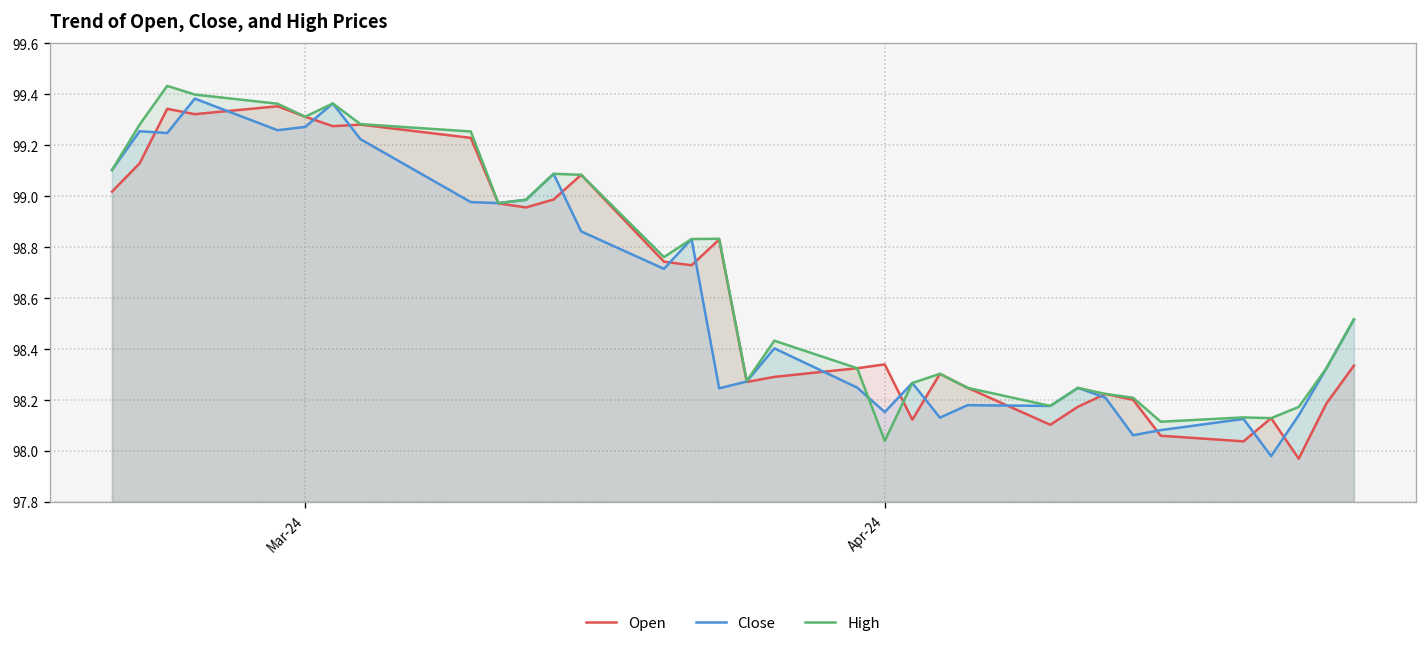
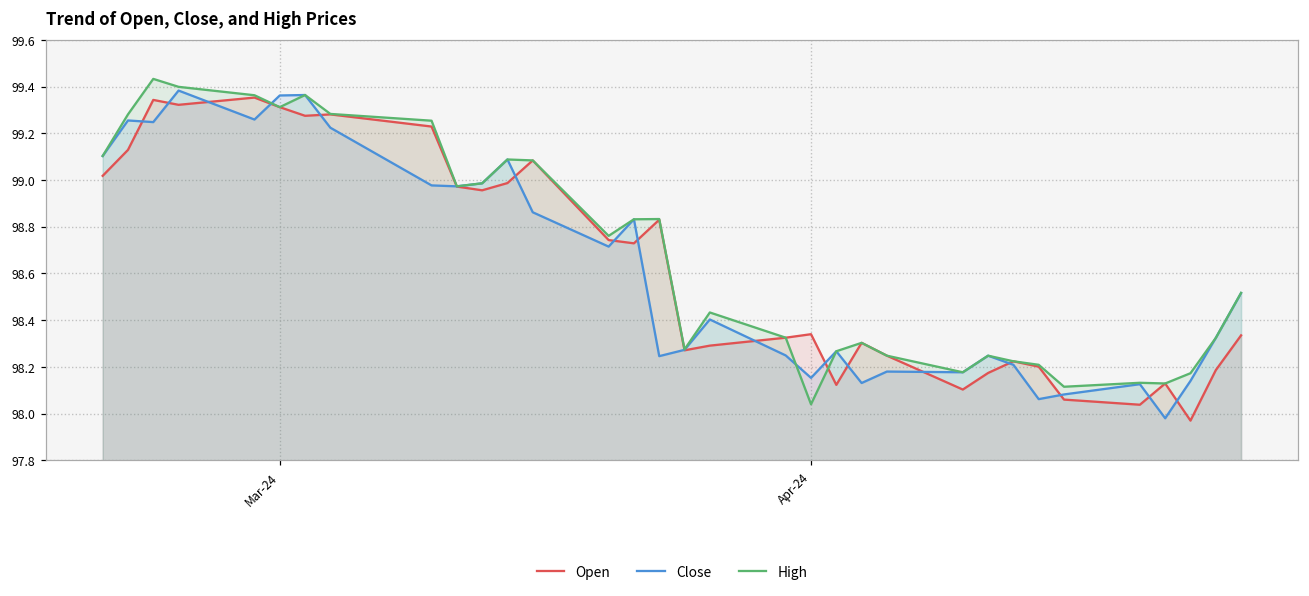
  {
    "Open": {
      "Apr-24": 98.34
    },
    "Close": {
-     "Mar-24": 99.27,
+     "Mar-24": 99.36,
      "Apr-24": 98.15
    },
    "High": {
      "Apr-24": 98.04
    }
  }
